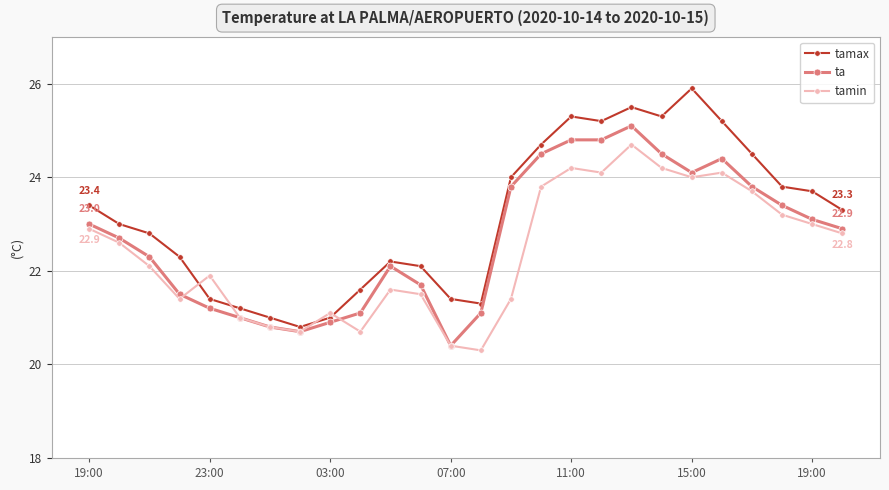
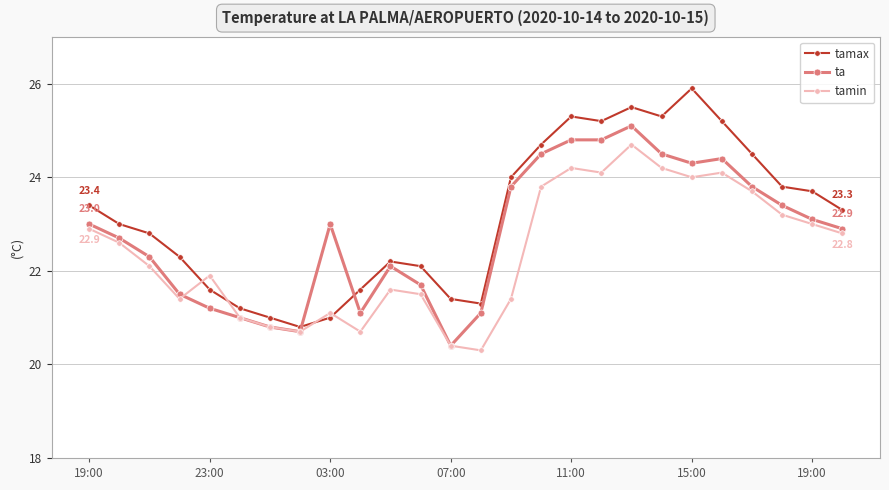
  {
    "tamax": {
-     "23:00": 21.4,
+     "23:00": 21.6,
      "03:00": 21.0,
      "07:00": 21.4,
      "11:00": 25.3,
      "15:00": 25.9
    },
    "ta": {
      "23:00": 21.2,
-     "03:00": 20.9,
+     "03:00": 23.0,
      "11:00": 24.8,
-     "15:00": 24.1
+     "15:00": 24.3
    },
    "tamin": {
      "23:00": 21.9,
      "03:00": 21.1,
      "11:00": 24.2,
      "15:00": 24.0
    }
  }
